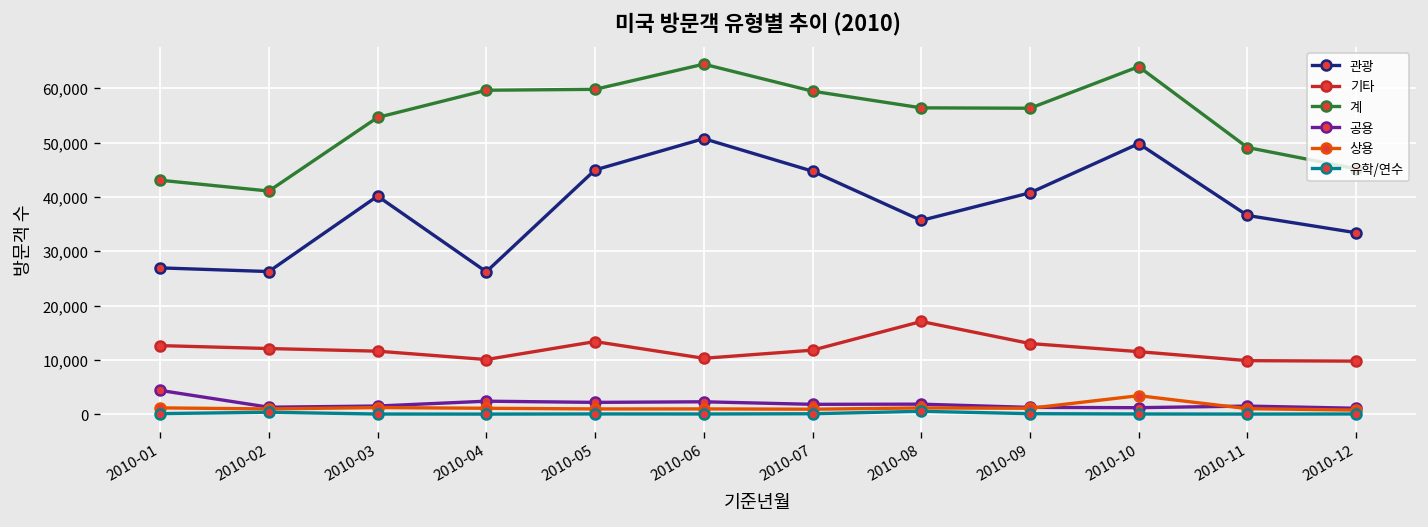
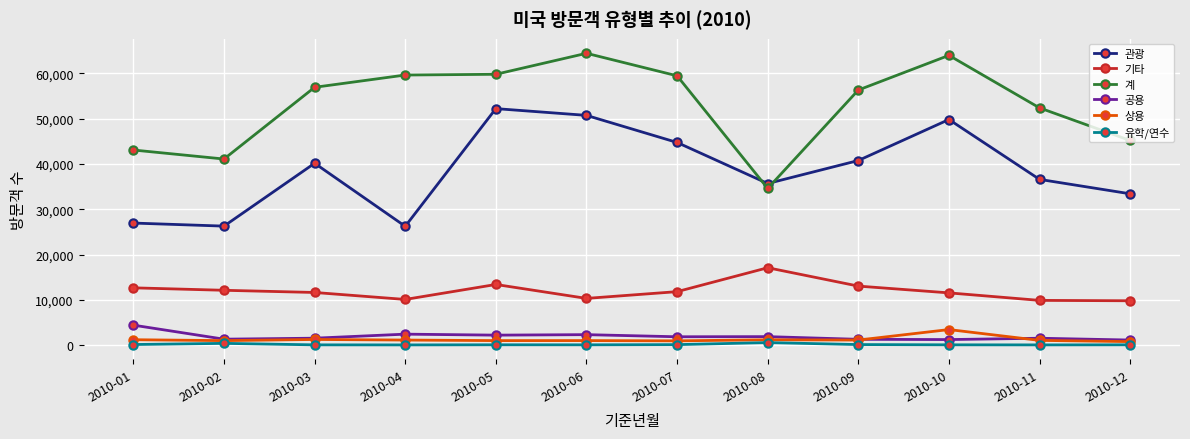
  {
    "관광": {
      "2010-01": "27,000",
      "2010-02": "26,000",
      "2010-03": "40,000",
      "2010-04": "26,000",
-     "2010-05": "45,000",
+     "2010-05": "52,000",
      "2010-06": "51,000",
      "2010-07": "45,000",
      "2010-08": "36,000",
      "2010-09": "41,000",
      "2010-10": "50,000",
      "2010-11": "37,000",
      "2010-12": "33,000"
    },
    "기타": {
      "2010-01": "13,000",
      "2010-02": "12,000",
      "2010-03": "12,000",
      "2010-04": "10,000",
      "2010-05": "13,000",
      "2010-06": "10,000",
      "2010-07": "12,000",
      "2010-08": "17,000",
      "2010-09": "13,000",
      "2010-10": "12,000",
      "2010-11": "10,000",
      "2010-12": "10,000"
    },
    "계": {
      "2010-01": "43,000",
      "2010-02": "41,000",
-     "2010-03": "55,000",
+     "2010-03": "57,000",
      "2010-04": "60,000",
      "2010-05": "60,000",
      "2010-06": "64,000",
      "2010-07": "59,000",
-     "2010-08": "56,000",
+     "2010-08": "35,000",
      "2010-09": "56,000",
      "2010-10": "64,000",
-     "2010-11": "49,000"
+     "2010-11": "52,000"
    },
    "공용": {
      "2010-01": "4,000",
      "2010-04": "2,000",
      "2010-05": "2,000",
      "2010-06": "2,000",
      "2010-07": "2,000",
      "2010-08": "2,000",
      "2010-10": "1,000"
    },
    "상용": {
      "2010-01": "1,000",
      "2010-04": "1,000",
      "2010-05": "1,000",
      "2010-06": "1,000",
      "2010-07": "1,000",
      "2010-08": "1,000",
      "2010-10": "3,000"
    },
    "유학/연수": {
      "2010-01": "0",
      "2010-02": "0",
      "2010-03": "0",
      "2010-04": "0",
      "2010-05": "0",
      "2010-06": "0",
      "2010-07": "0",
      "2010-08": "1,000",
      "2010-09": "0",
      "2010-10": "0",
      "2010-11": "0",
      "2010-12": "0"
    }
  }
